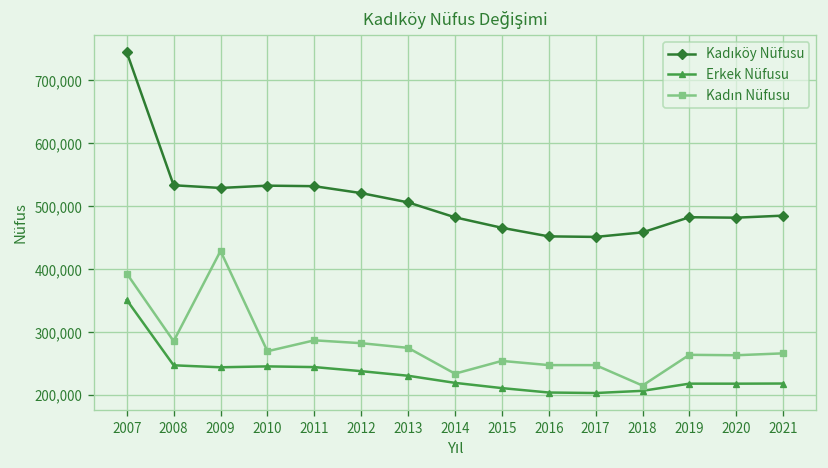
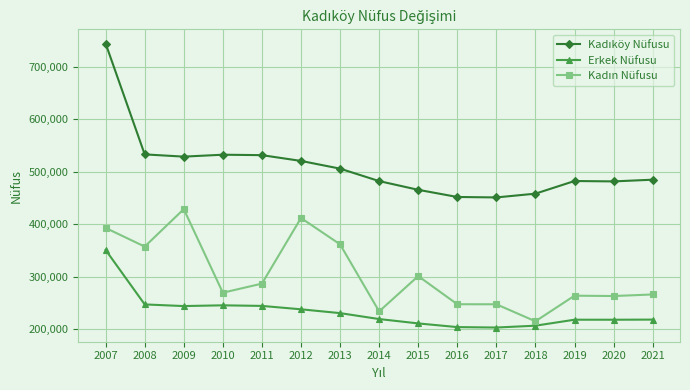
  {
    "Kadın Nüfusu": {
      "2007": "390,000",
-     "2008": "290,000",
+     "2008": "360,000",
      "2009": "430,000",
      "2010": "270,000",
      "2011": "290,000",
-     "2012": "280,000",
-     "2013": "280,000",
+     "2012": "410,000",
+     "2013": "360,000",
      "2014": "230,000",
-     "2015": "250,000",
+     "2015": "300,000",
      "2016": "250,000",
      "2017": "250,000",
      "2018": "220,000",
      "2019": "260,000",
      "2020": "260,000",
      "2021": "270,000"
    }
  }
